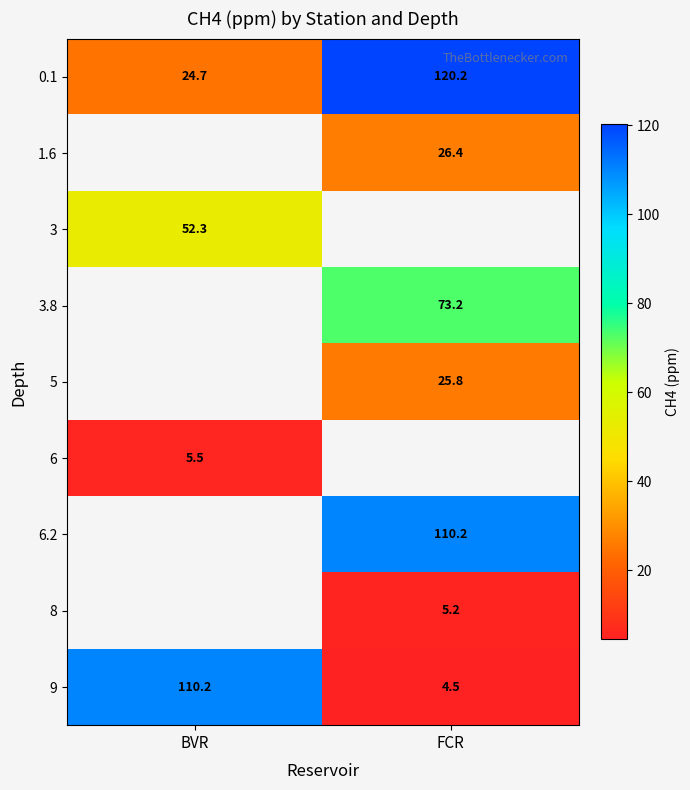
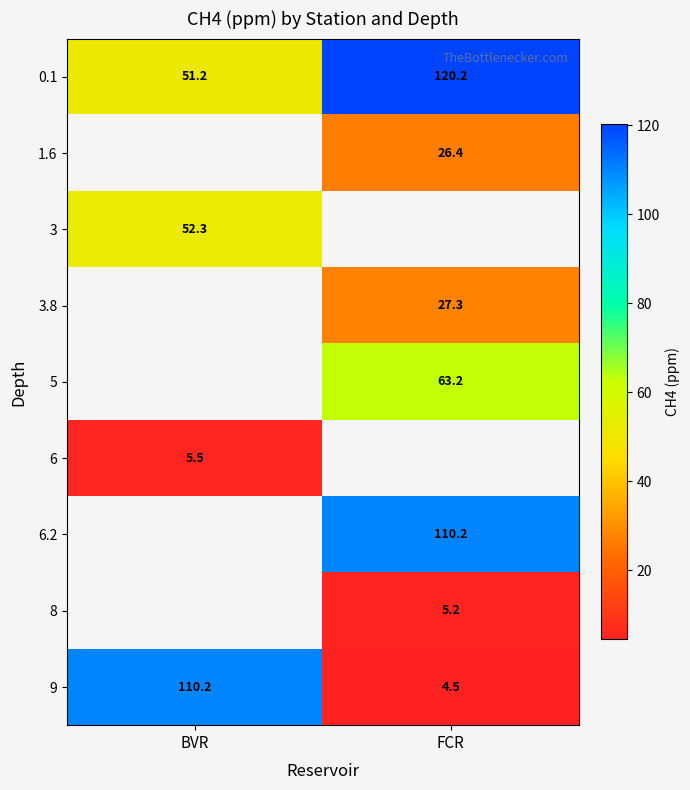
  {
    "0.1": {
-     "BVR": 24.7
+     "BVR": 51.2
    },
    "1.6": {
      "FCR": 26.4
    },
    "3": {
      "BVR": 52.3
    },
    "3.8": {
-     "FCR": 73.2
+     "FCR": 27.3
    },
    "5": {
-     "FCR": 25.8
+     "FCR": 63.2
    },
    "6": {
      "BVR": 5.5
    },
    "6.2": {
      "FCR": 110.2
    },
    "8": {
      "FCR": 5.2
    },
    "9": {
      "BVR": 110.2,
      "FCR": 4.5
    }
  }
